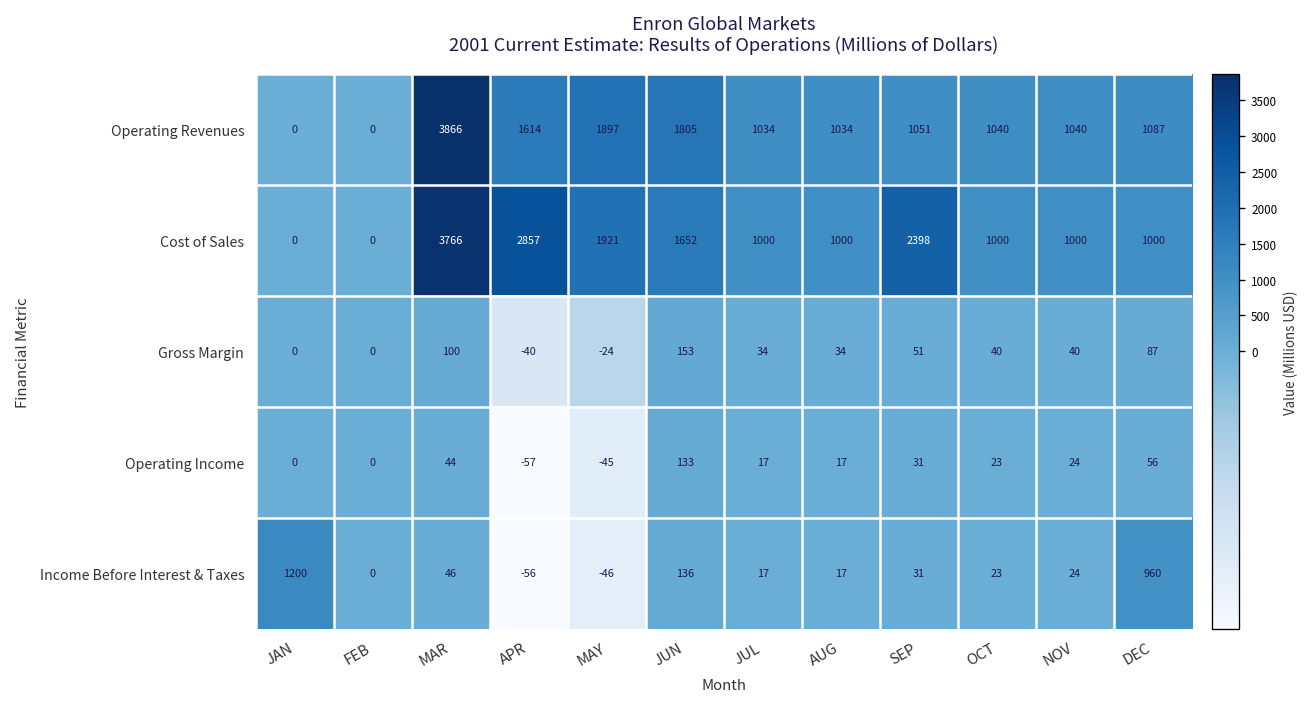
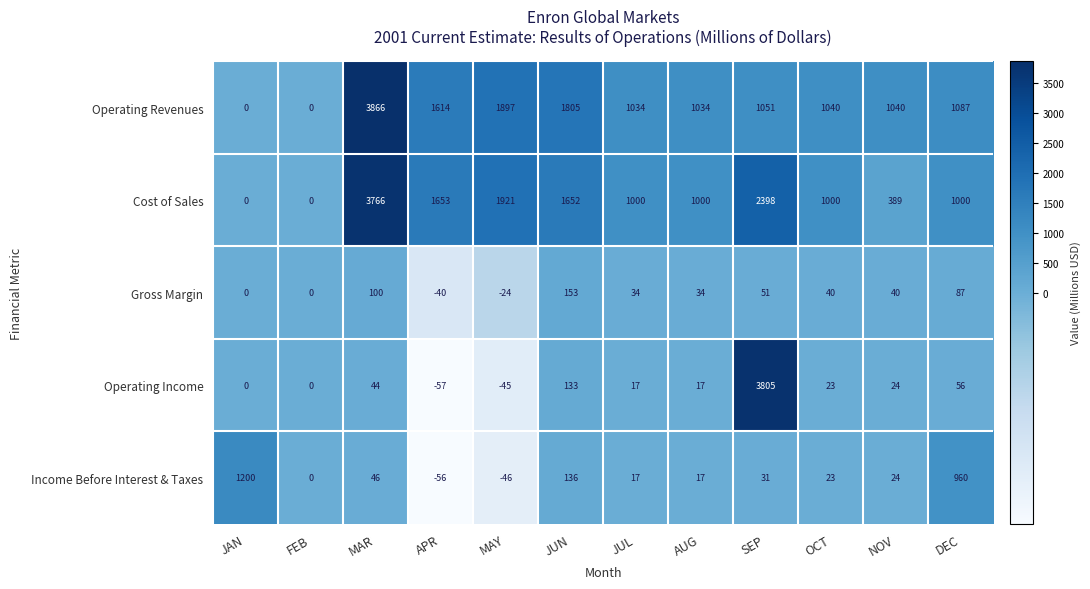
  {
    "Operating Revenues": {
      "JAN": 0,
      "FEB": 0,
      "MAR": 3866,
      "APR": 1614,
      "MAY": 1897,
      "JUN": 1805,
      "JUL": 1034,
      "AUG": 1034,
      "SEP": 1051,
      "OCT": 1040,
      "NOV": 1040,
      "DEC": 1087
    },
    "Cost of Sales": {
      "JAN": 0,
      "FEB": 0,
      "MAR": 3766,
-     "APR": 2857,
+     "APR": 1653,
      "MAY": 1921,
      "JUN": 1652,
      "JUL": 1000,
      "AUG": 1000,
      "SEP": 2398,
      "OCT": 1000,
-     "NOV": 1000,
+     "NOV": 389,
      "DEC": 1000
    },
    "Gross Margin": {
      "JAN": 0,
      "FEB": 0,
      "MAR": 100,
      "APR": -40,
      "MAY": -24,
      "JUN": 153,
      "JUL": 34,
      "AUG": 34,
      "SEP": 51,
      "OCT": 40,
      "NOV": 40,
      "DEC": 87
    },
    "Operating Income": {
      "JAN": 0,
      "FEB": 0,
      "MAR": 44,
      "APR": -57,
      "MAY": -45,
      "JUN": 133,
      "JUL": 17,
      "AUG": 17,
-     "SEP": 31,
+     "SEP": 3805,
      "OCT": 23,
      "NOV": 24,
      "DEC": 56
    },
    "Income Before Interest & Taxes": {
      "JAN": 1200,
      "FEB": 0,
      "MAR": 46,
      "APR": -56,
      "MAY": -46,
      "JUN": 136,
      "JUL": 17,
      "AUG": 17,
      "SEP": 31,
      "OCT": 23,
      "NOV": 24,
      "DEC": 960
    }
  }
